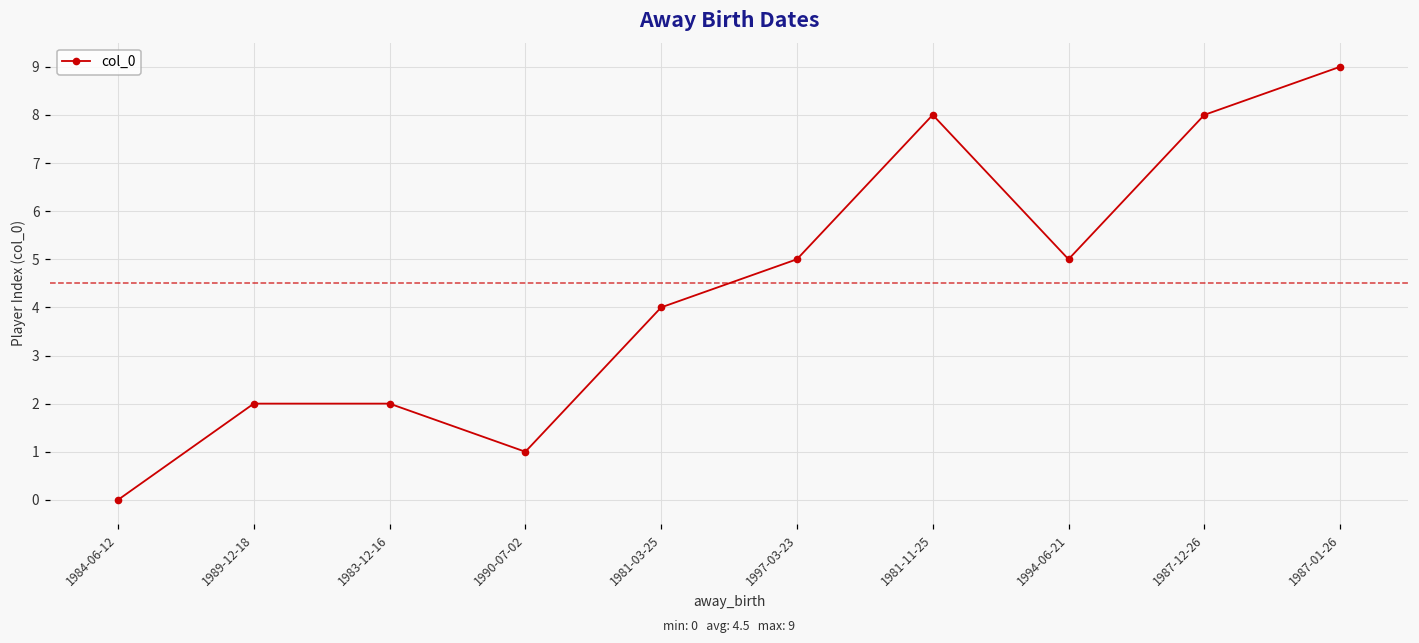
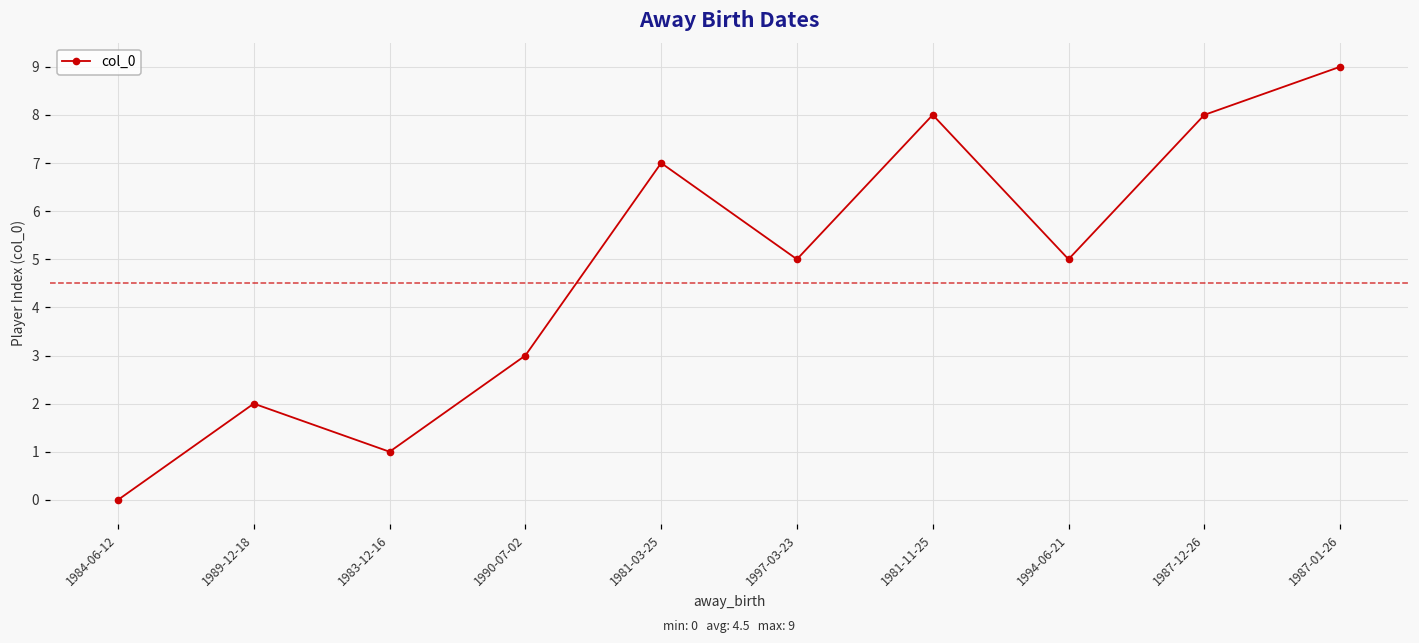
  {
    "1984-06-12": 0,
    "1989-12-18": 2,
-   "1983-12-16": 2,
-   "1990-07-02": 1,
-   "1981-03-25": 4,
+   "1983-12-16": 1,
+   "1990-07-02": 3,
+   "1981-03-25": 7,
    "1997-03-23": 5,
    "1981-11-25": 8,
    "1994-06-21": 5,
    "1987-12-26": 8,
    "1987-01-26": 9
  }
